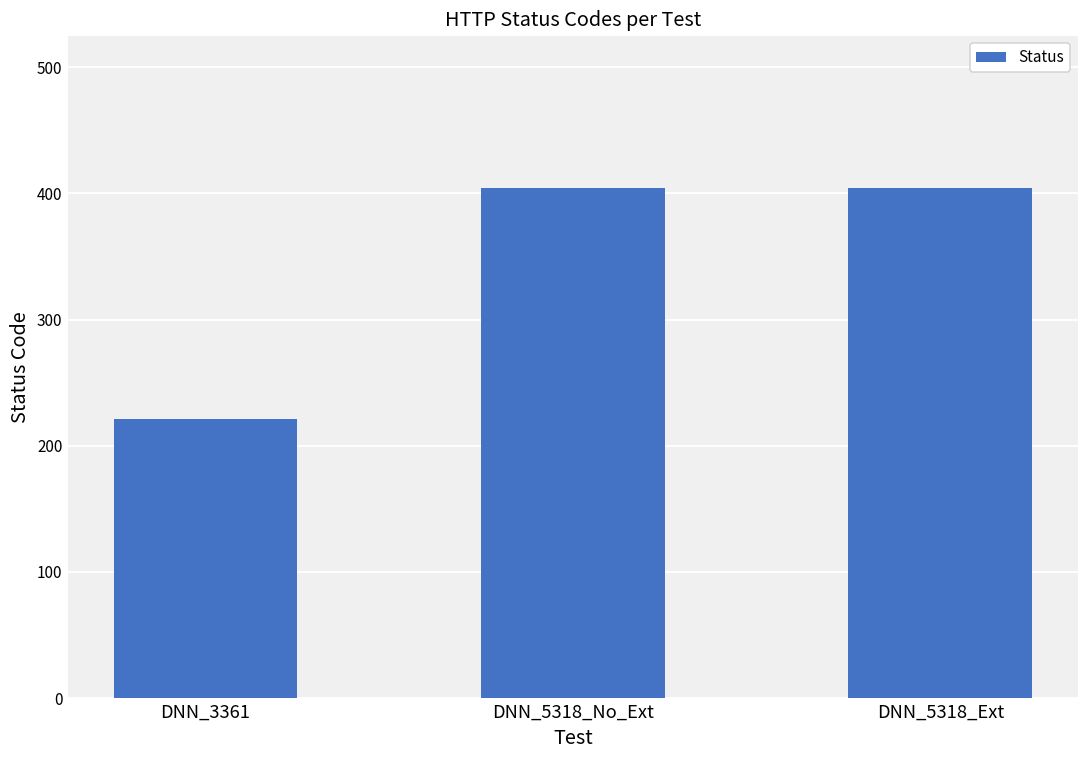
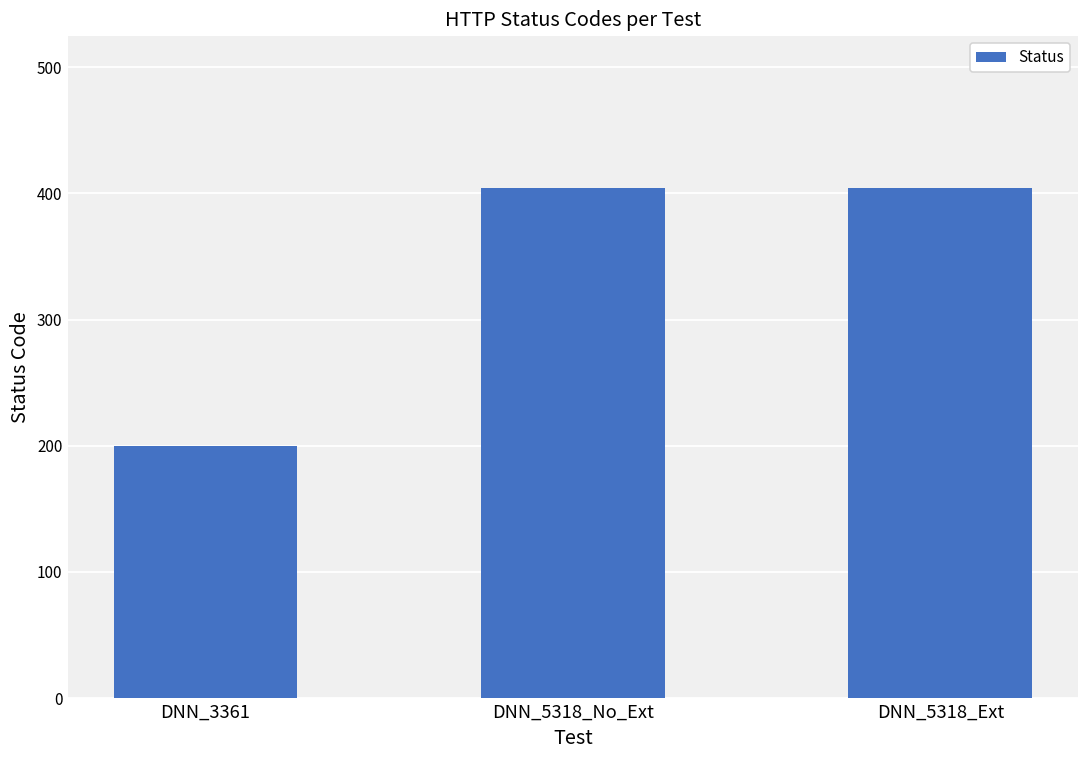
  {
-   "DNN_3361": 221,
+   "DNN_3361": 200,
    "DNN_5318_No_Ext": 404,
    "DNN_5318_Ext": 404
  }
